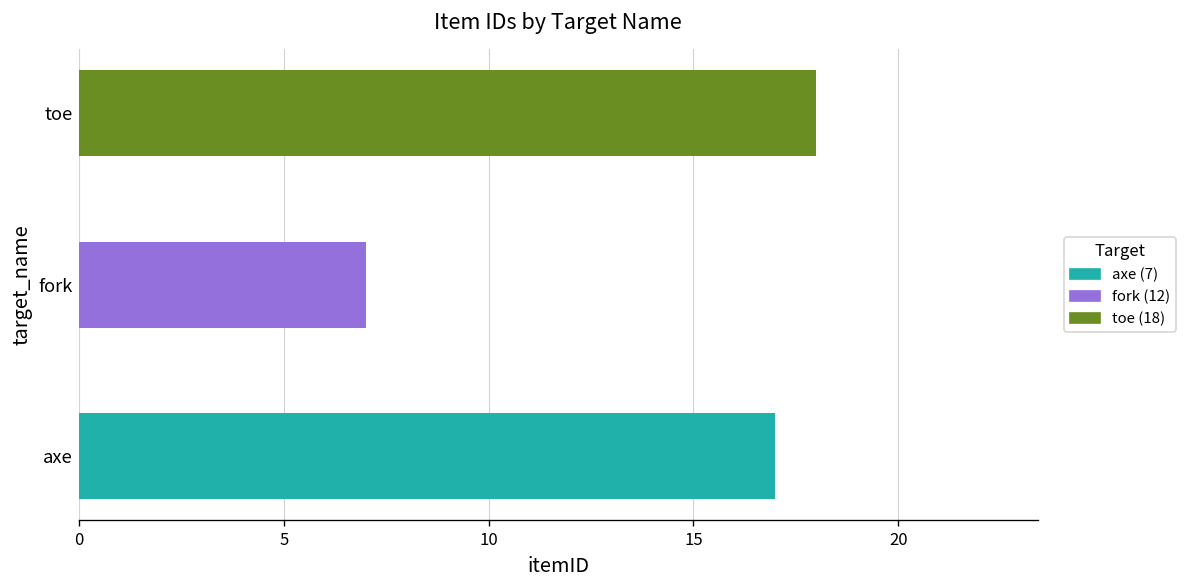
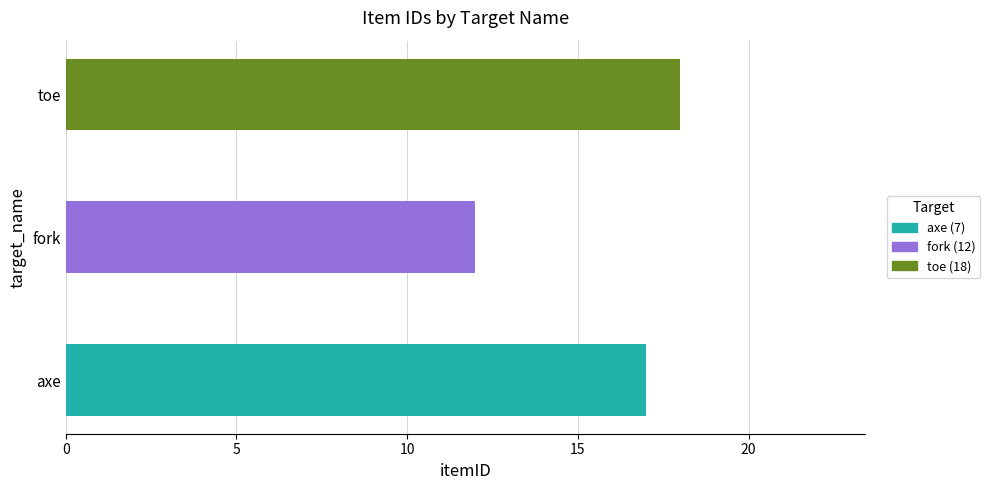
  {
    "toe": 18,
-   "fork": 7,
+   "fork": 12,
    "axe": 17
  }
